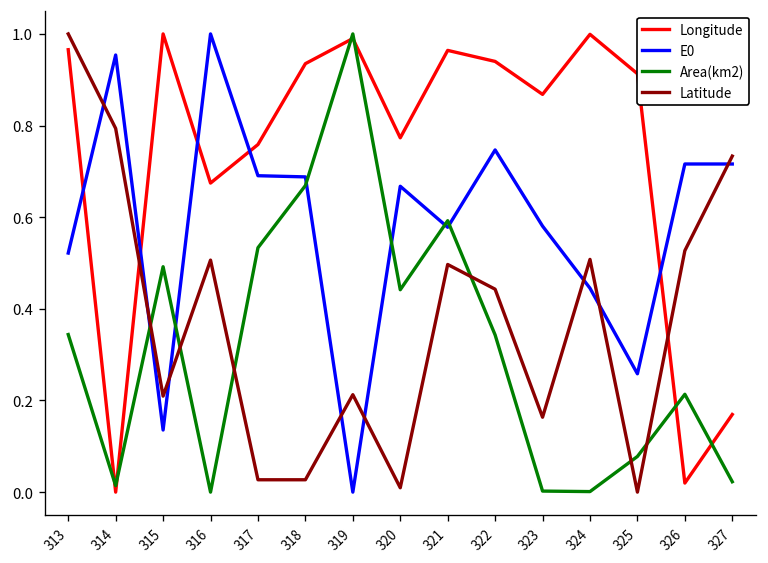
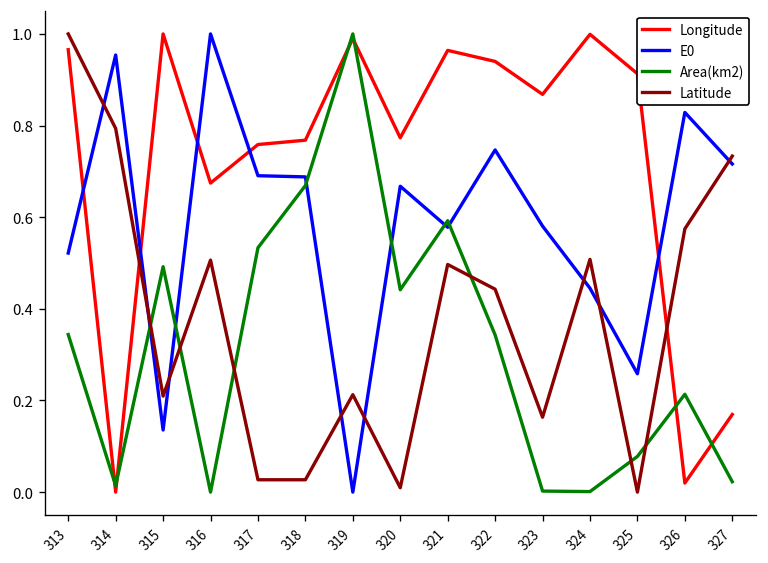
  {
    "Longitude": {
      "313": 0.97,
      "314": 0.00,
      "315": 1.00,
      "316": 0.67,
      "317": 0.76,
-     "318": 0.94,
+     "318": 0.77,
      "319": 0.99,
      "320": 0.77,
      "321": 0.96,
      "322": 0.94,
      "323": 0.87,
      "324": 1.00,
      "326": 0.02,
      "327": 0.17
    },
    "E0": {
      "313": 0.52,
      "314": 0.95,
      "315": 0.14,
      "316": 1.00,
      "317": 0.69,
      "318": 0.69,
      "319": 0.00,
      "320": 0.67,
      "321": 0.58,
      "322": 0.75,
      "323": 0.58,
      "324": 0.45,
      "325": 0.26,
-     "326": 0.72,
+     "326": 0.83,
      "327": 0.72
    },
    "Area(km2)": {
      "313": 0.34,
      "314": 0.01,
      "315": 0.49,
      "316": 0.00,
      "317": 0.53,
      "318": 0.67,
      "319": 1.00,
      "320": 0.44,
      "321": 0.59,
      "322": 0.34,
      "323": 0.00,
      "324": 0.00,
      "325": 0.08,
      "326": 0.21,
      "327": 0.02
    },
    "Latitude": {
      "313": 1.00,
      "314": 0.79,
      "315": 0.21,
      "316": 0.51,
      "317": 0.03,
      "318": 0.03,
      "319": 0.21,
      "320": 0.01,
      "321": 0.50,
      "322": 0.44,
      "323": 0.16,
      "324": 0.51,
      "325": 0.00,
-     "326": 0.53,
+     "326": 0.57,
      "327": 0.73
    }
  }
